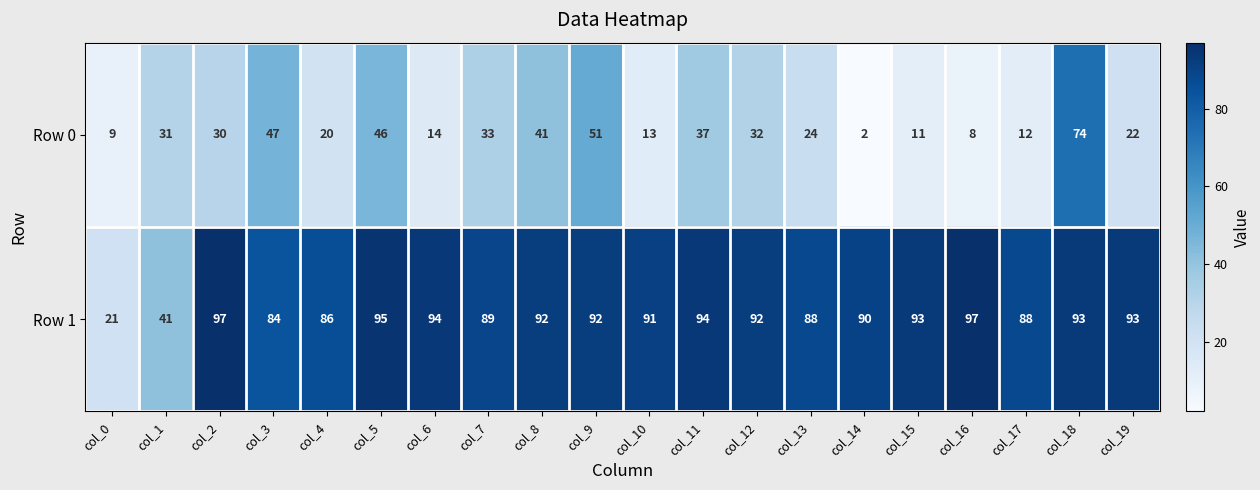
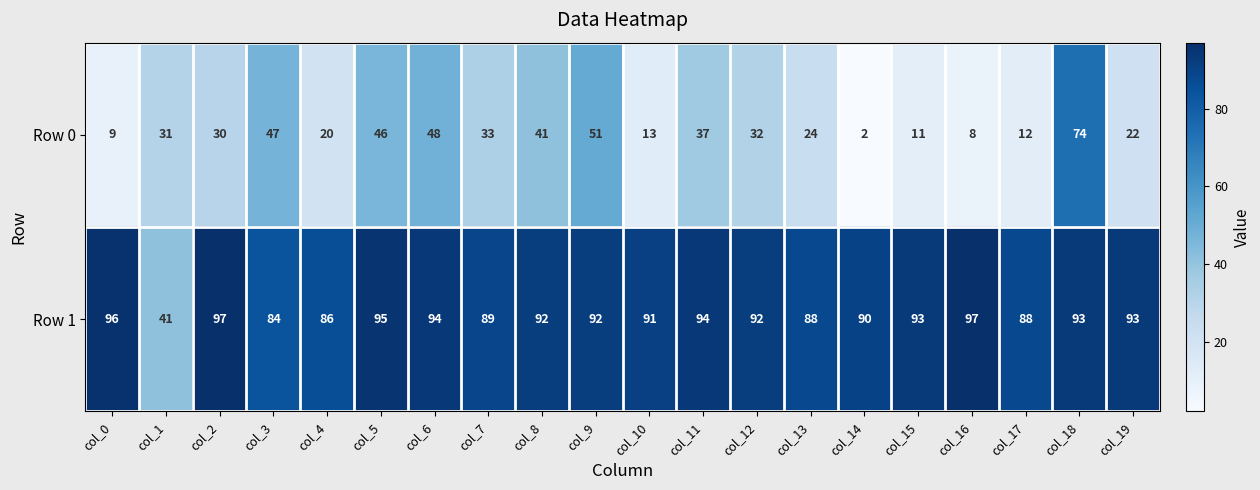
  {
    "Row 0": {
      "col_0": 9,
      "col_1": 31,
      "col_2": 30,
      "col_3": 47,
      "col_4": 20,
      "col_5": 46,
-     "col_6": 14,
+     "col_6": 48,
      "col_7": 33,
      "col_8": 41,
      "col_9": 51,
      "col_10": 13,
      "col_11": 37,
      "col_12": 32,
      "col_13": 24,
      "col_14": 2,
      "col_15": 11,
      "col_16": 8,
      "col_17": 12,
      "col_18": 74,
      "col_19": 22
    },
    "Row 1": {
-     "col_0": 21,
+     "col_0": 96,
      "col_1": 41,
      "col_2": 97,
      "col_3": 84,
      "col_4": 86,
      "col_5": 95,
      "col_6": 94,
      "col_7": 89,
      "col_8": 92,
      "col_9": 92,
      "col_10": 91,
      "col_11": 94,
      "col_12": 92,
      "col_13": 88,
      "col_14": 90,
      "col_15": 93,
      "col_16": 97,
      "col_17": 88,
      "col_18": 93,
      "col_19": 93
    }
  }
